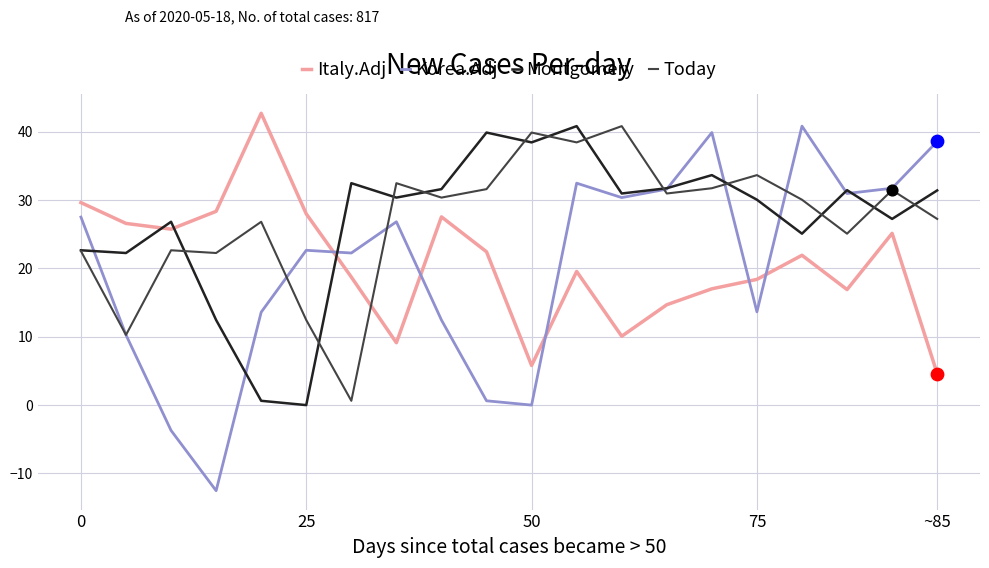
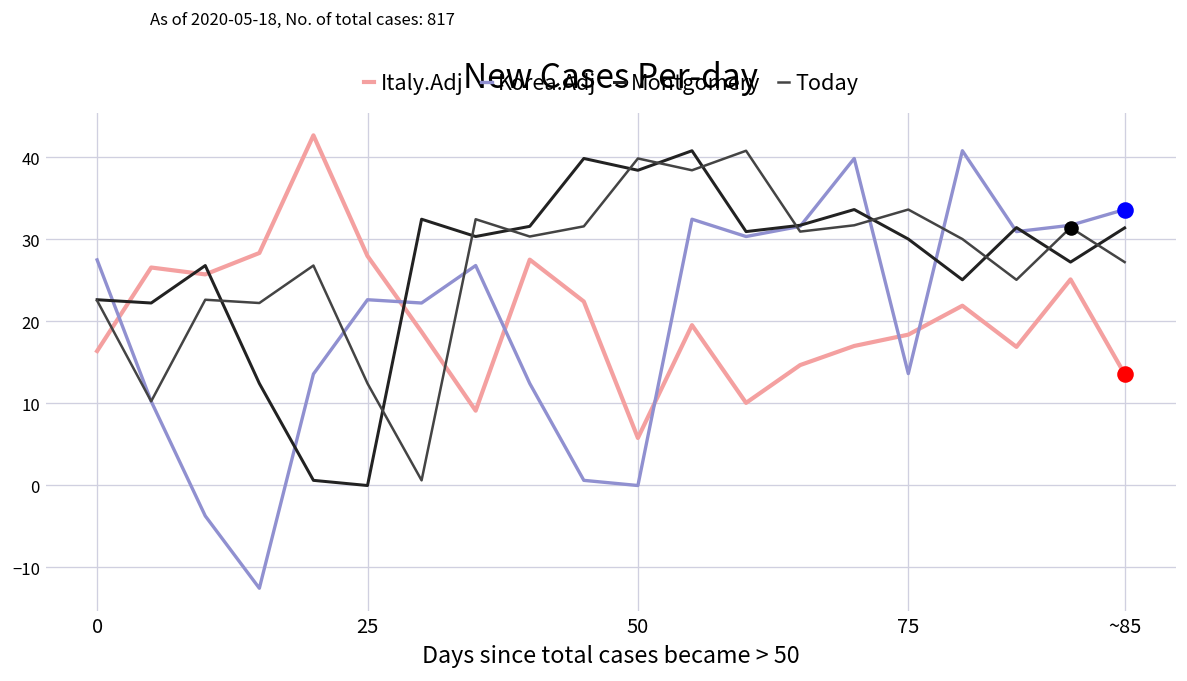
  {
    "Italy.Adj": {
-     "0": 30,
+     "0": 16,
      "25": 28,
      "50": 6,
      "75": 18,
-     "~85": 5
+     "~85": 14
    },
    "Korea.Adj": {
      "0": 28,
      "25": 23,
      "50": 0,
      "75": 14,
-     "~85": 39
+     "~85": 34
    }
  }
